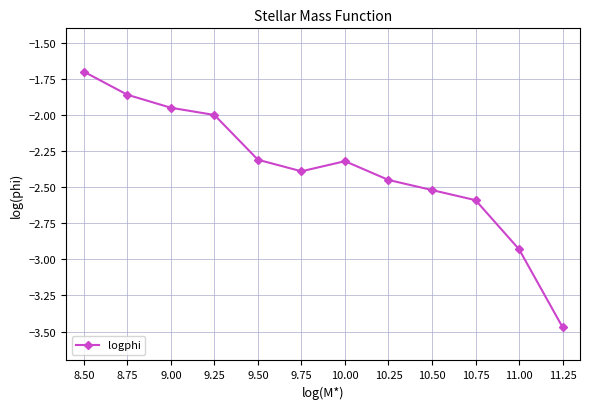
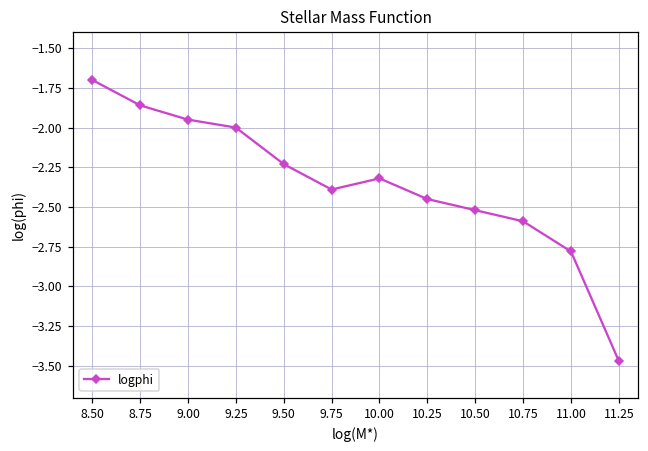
  {
    "8.50": -1.70,
    "8.75": -1.86,
    "9.00": -1.95,
    "9.25": -2.00,
-   "9.50": -2.31,
+   "9.50": -2.23,
    "9.75": -2.39,
    "10.00": -2.32,
    "10.25": -2.45,
    "10.50": -2.52,
    "10.75": -2.59,
-   "11.00": -2.93,
+   "11.00": -2.78,
    "11.25": -3.47
  }
